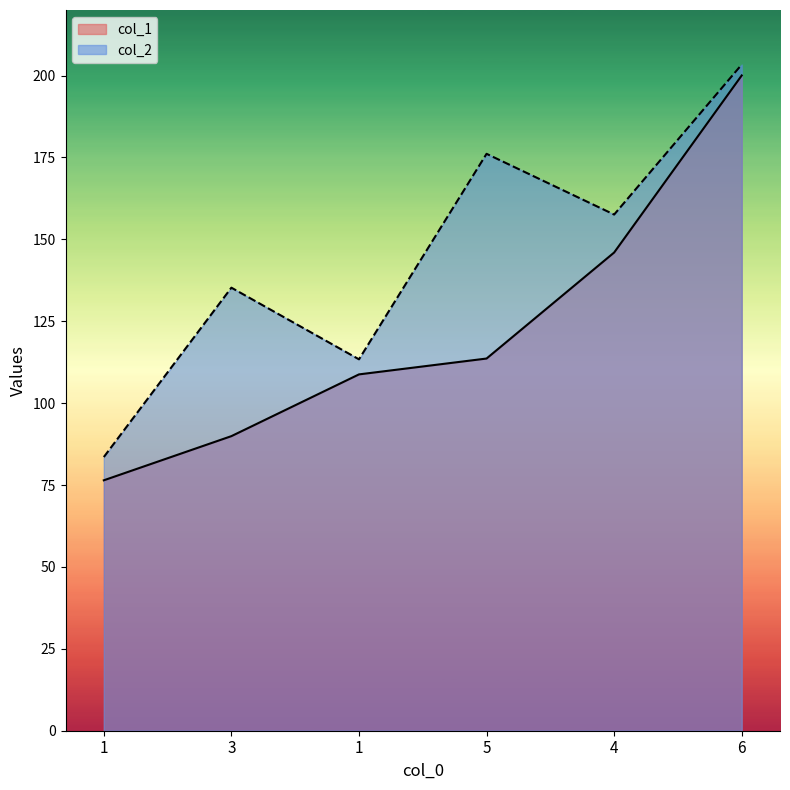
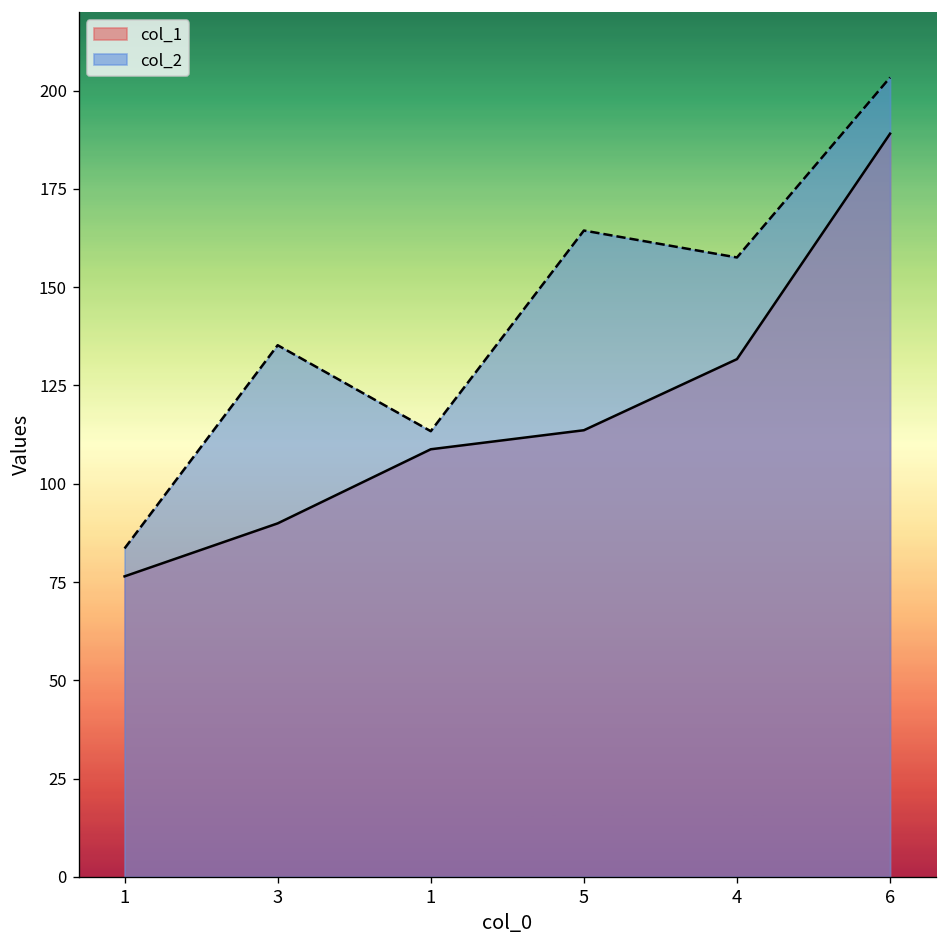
  {
    "col_1": {
      "3": 90,
      "5": 114,
-     "4": 146,
-     "6": 200
+     "4": 132,
+     "6": 189
    },
    "col_2": {
      "3": 135,
-     "5": 176,
+     "5": 164,
      "4": 158,
      "6": 203
    }
  }
